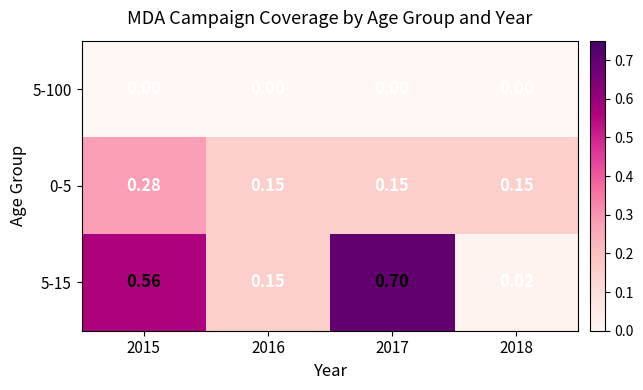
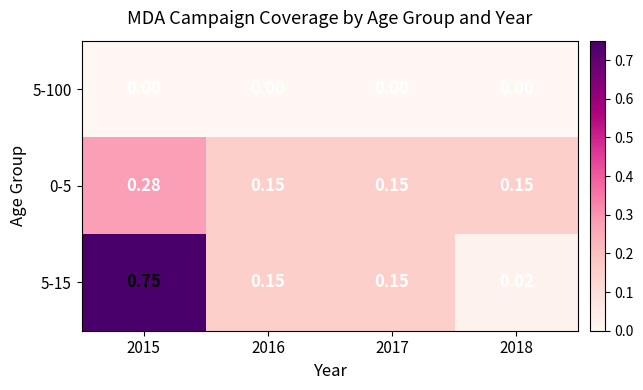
  {
    "0-5": {
      "2015": 0.28,
      "2016": 0.15,
      "2017": 0.15,
      "2018": 0.15
    },
    "5-15": {
-     "2015": 0.56,
+     "2015": 0.75,
      "2016": 0.15,
-     "2017": 0.70
+     "2017": 0.15
    }
  }
